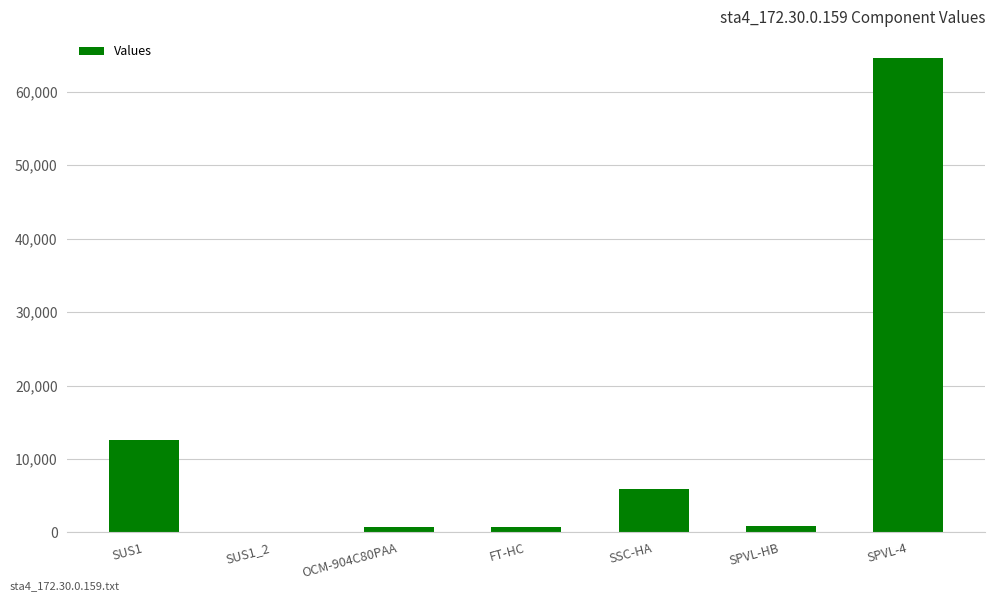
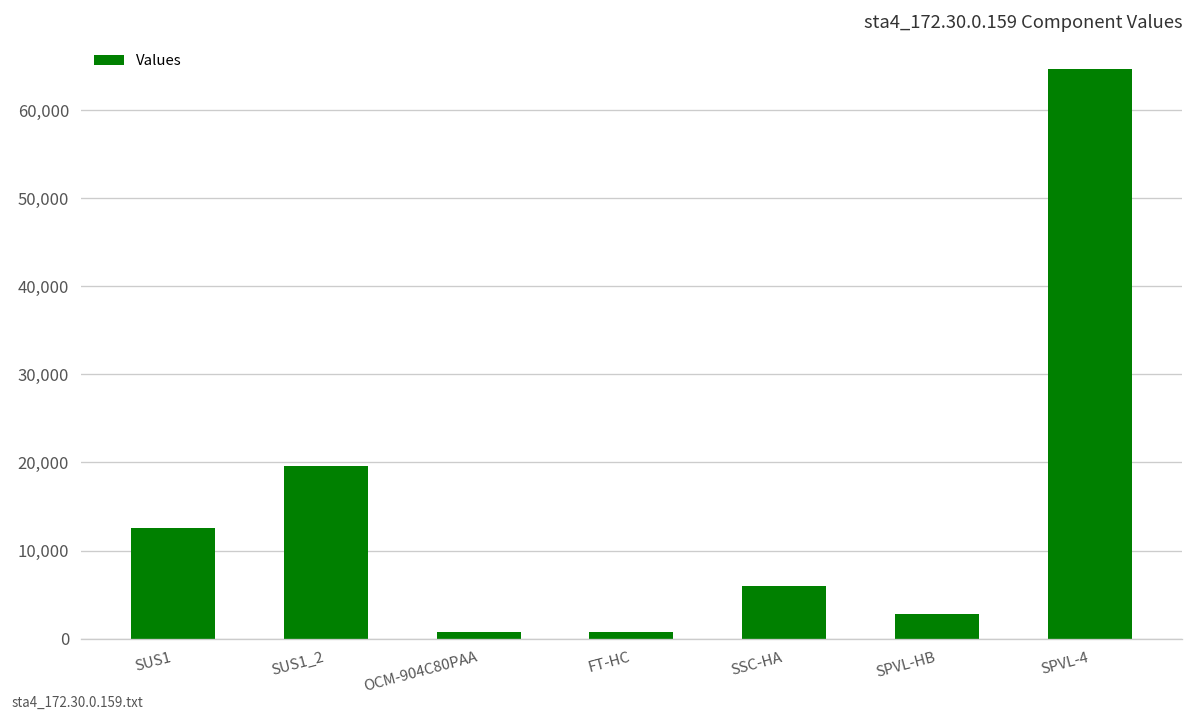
  {
    "SUS1": "13,000",
-   "SUS1_2": "0",
+   "SUS1_2": "20,000",
    "OCM-904C80PAA": "1,000",
    "FT-HC": "1,000",
    "SSC-HA": "6,000",
-   "SPVL-HB": "1,000",
+   "SPVL-HB": "3,000",
    "SPVL-4": "65,000"
  }
